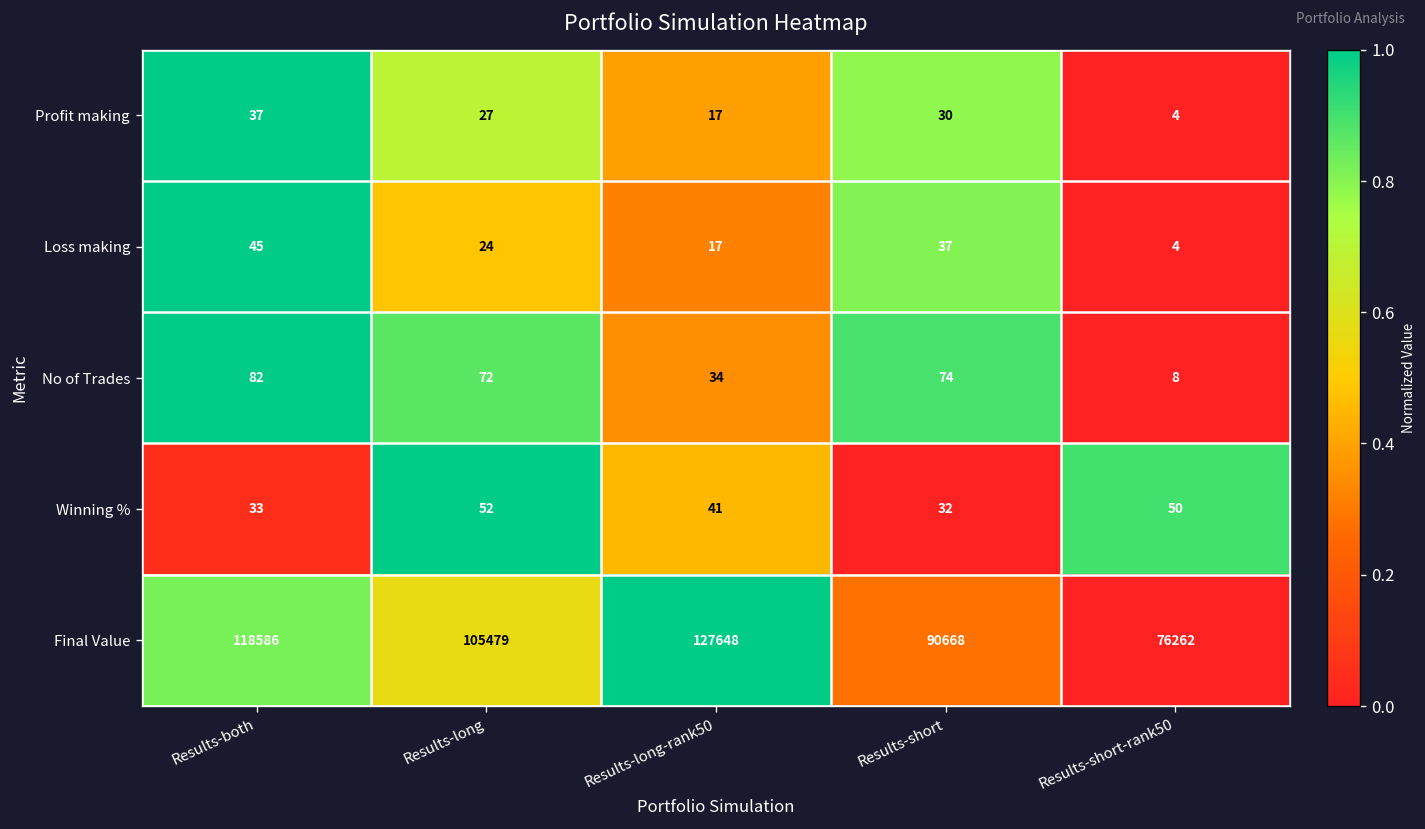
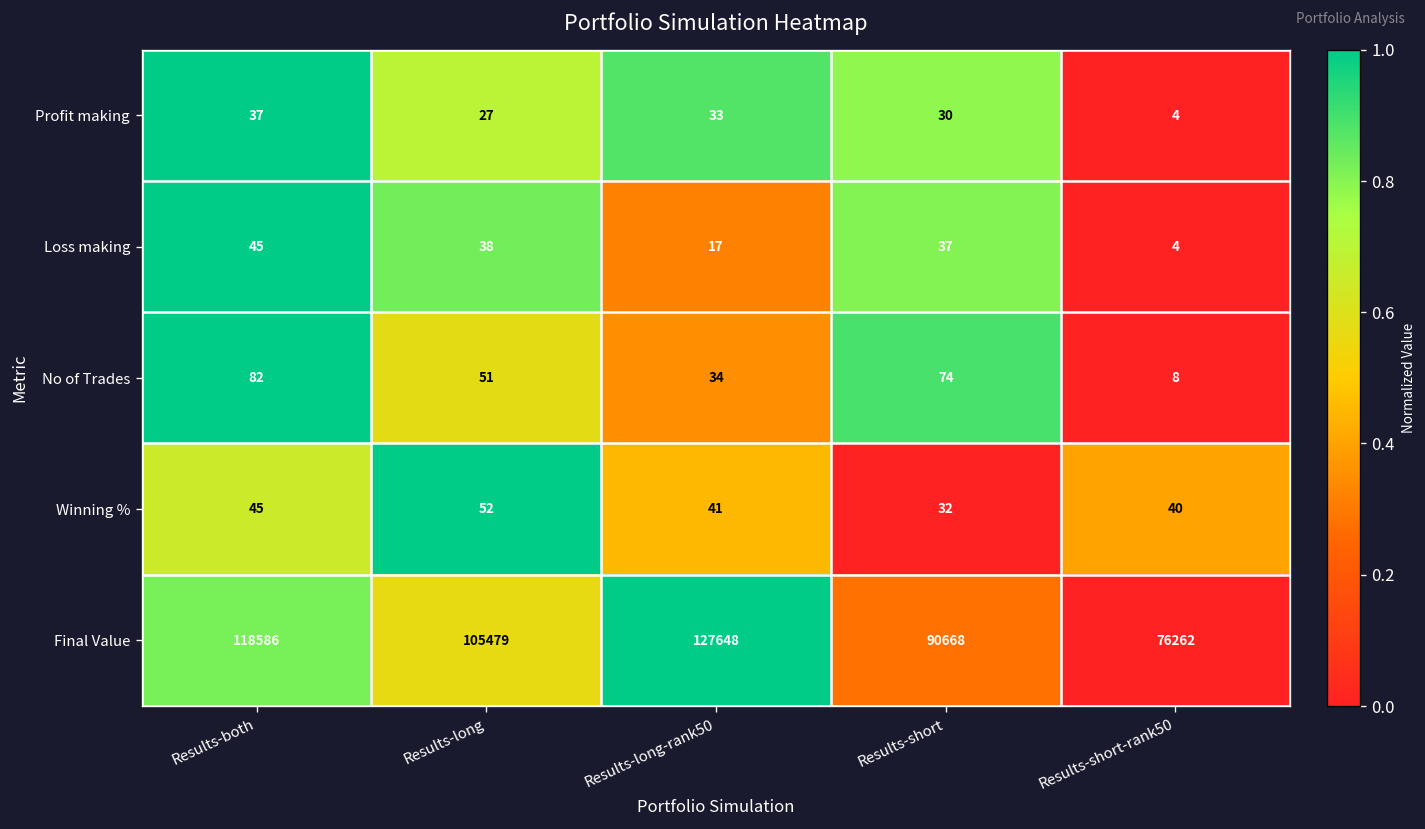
  {
    "Profit making": {
      "Results-both": 37,
      "Results-long": 27,
-     "Results-long-rank50": 17,
+     "Results-long-rank50": 33,
      "Results-short": 30,
      "Results-short-rank50": 4
    },
    "Loss making": {
      "Results-both": 45,
-     "Results-long": 24,
+     "Results-long": 38,
      "Results-long-rank50": 17,
      "Results-short": 37,
      "Results-short-rank50": 4
    },
    "No of Trades": {
      "Results-both": 82,
-     "Results-long": 72,
+     "Results-long": 51,
      "Results-long-rank50": 34,
      "Results-short": 74,
      "Results-short-rank50": 8
    },
    "Winning %": {
-     "Results-both": 33,
+     "Results-both": 45,
      "Results-long": 52,
      "Results-long-rank50": 41,
      "Results-short": 32,
-     "Results-short-rank50": 50
+     "Results-short-rank50": 40
    },
    "Final Value": {
      "Results-both": 118586,
      "Results-long": 105479,
      "Results-long-rank50": 127648,
      "Results-short": 90668,
      "Results-short-rank50": 76262
    }
  }
